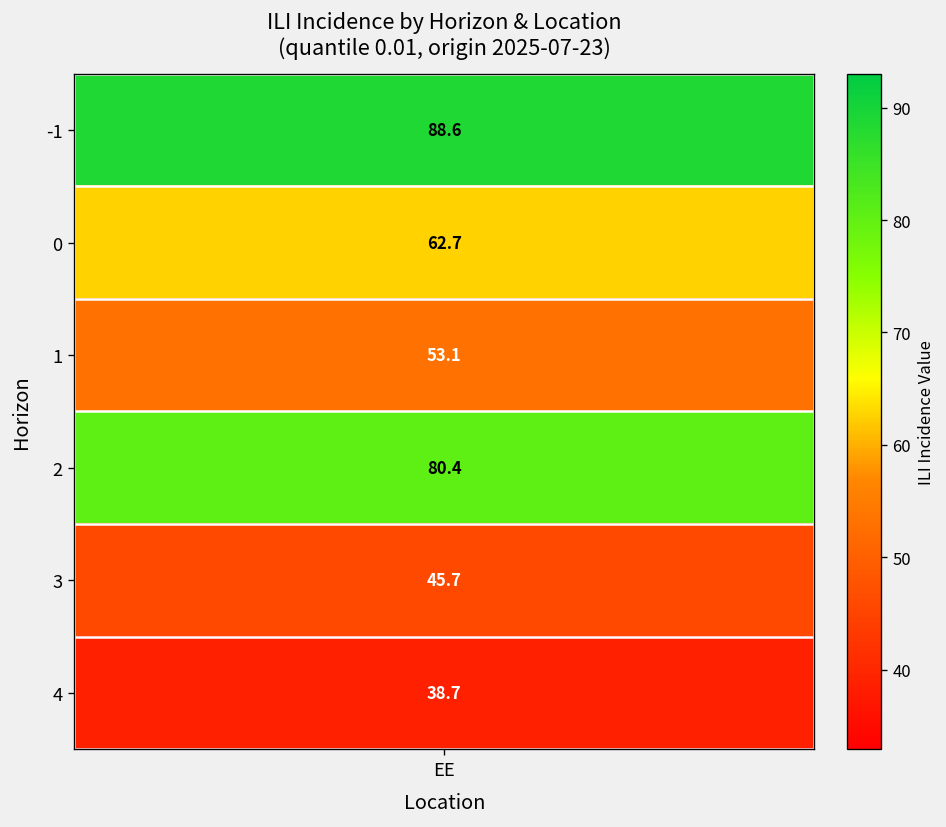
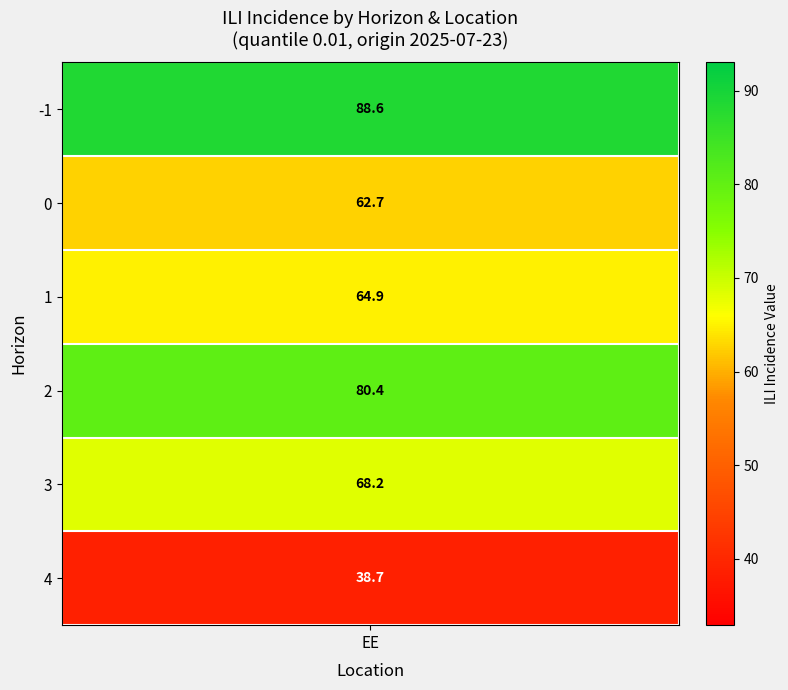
  {
    "-1": {
      "EE": 88.6
    },
    "0": {
      "EE": 62.7
    },
    "1": {
-     "EE": 53.1
+     "EE": 64.9
    },
    "2": {
      "EE": 80.4
    },
    "3": {
-     "EE": 45.7
+     "EE": 68.2
    },
    "4": {
      "EE": 38.7
    }
  }
